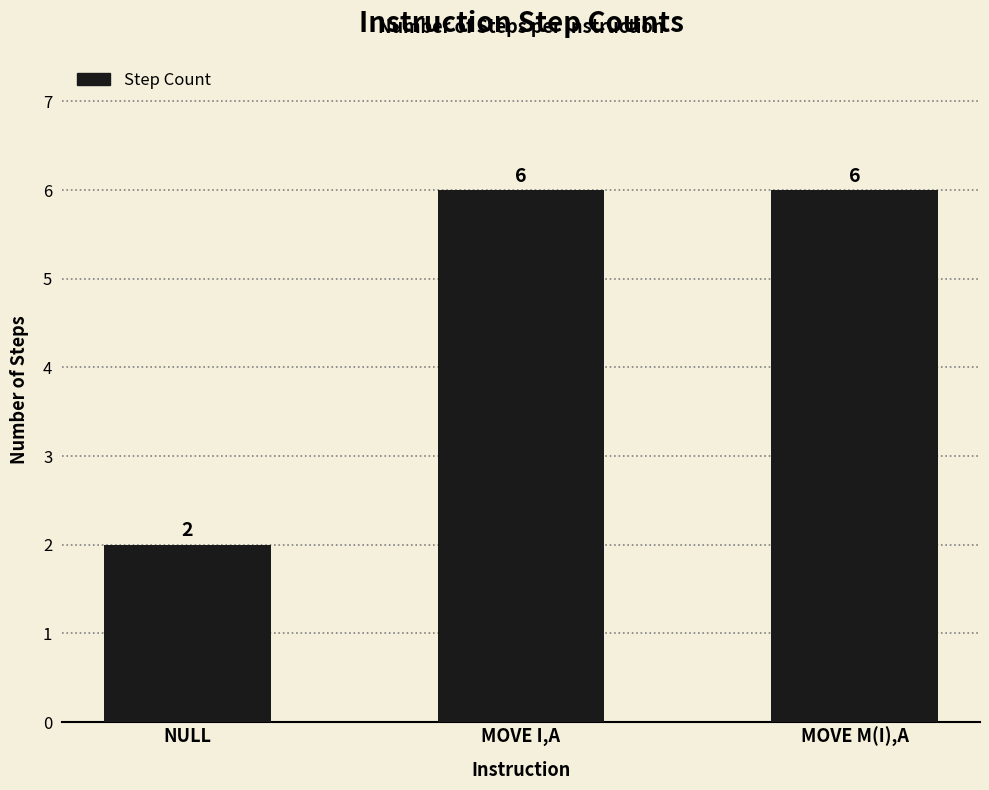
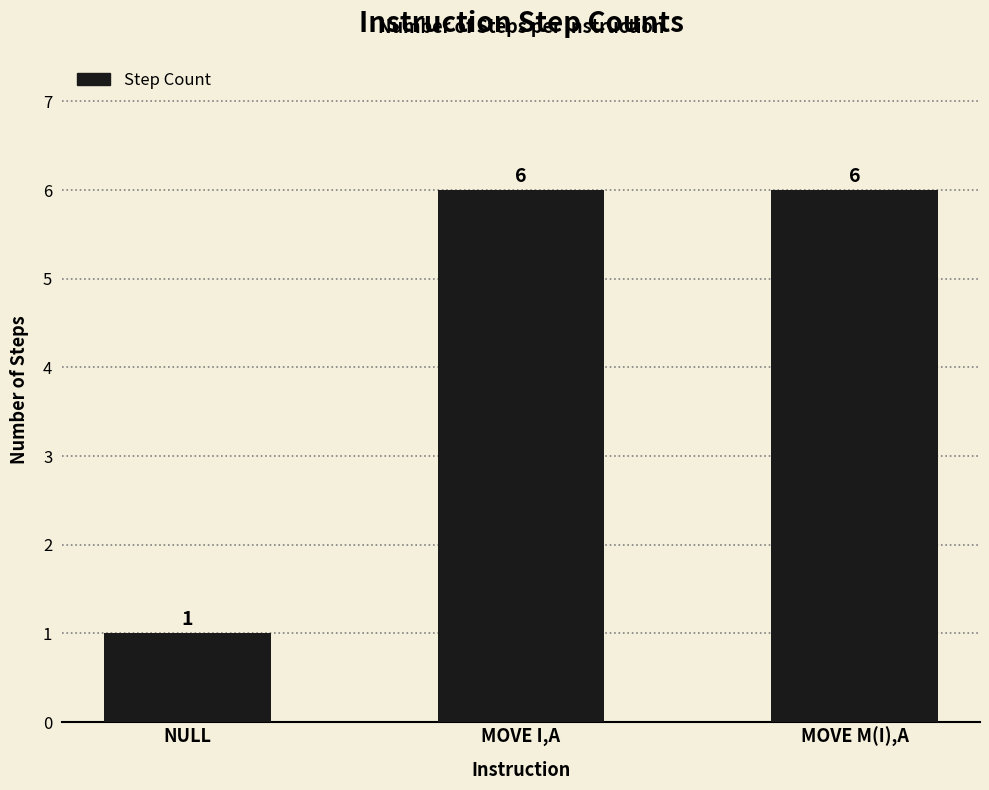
  {
-   "NULL": 2,
+   "NULL": 1,
    "MOVE I,A": 6,
    "MOVE M(I),A": 6
  }
